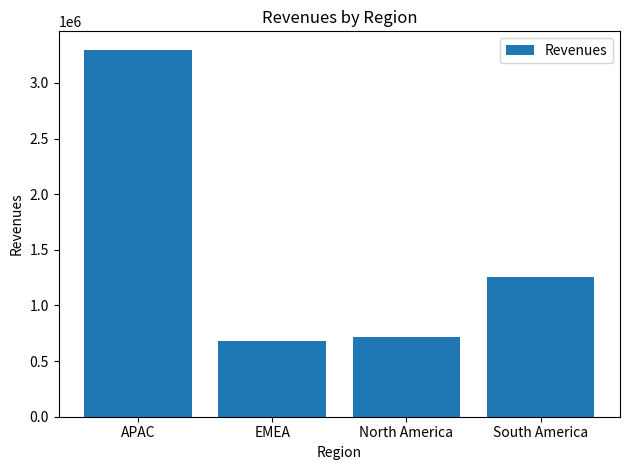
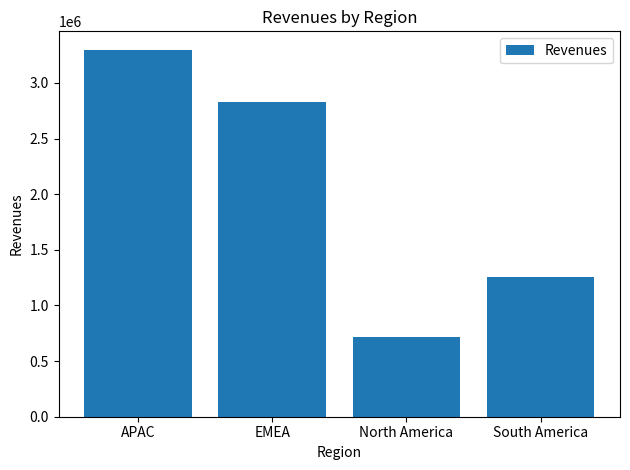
  {
    "APAC": 3300000,
-   "EMEA": 680000,
+   "EMEA": 2830000,
    "North America": 710000,
    "South America": 1260000
  }
